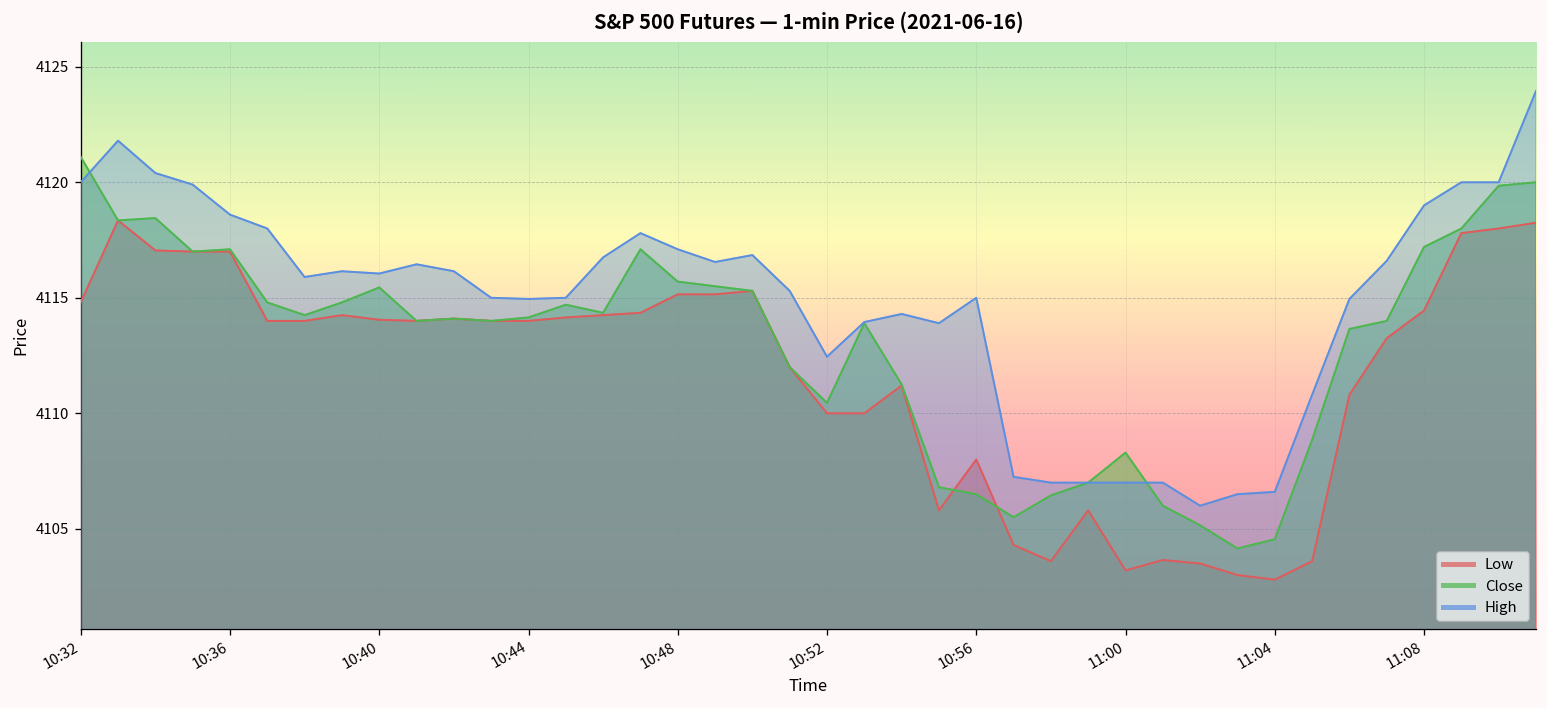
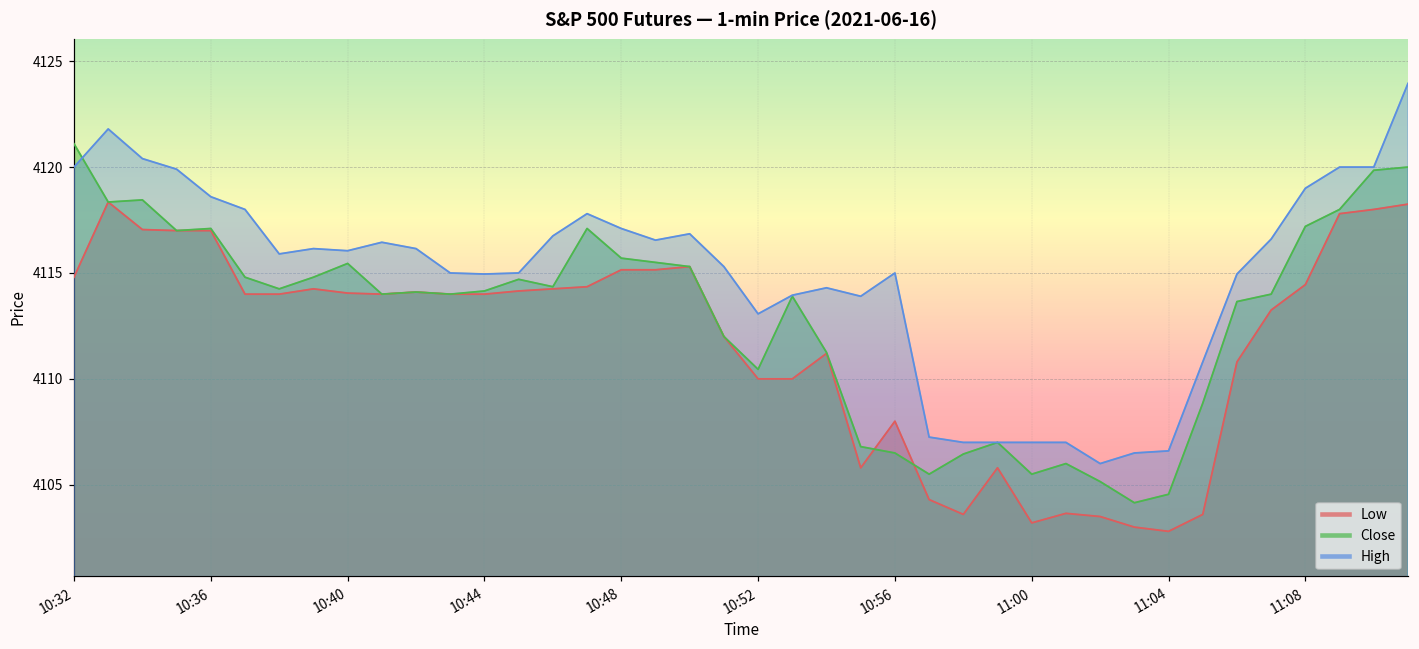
  {
    "Low": {
      "10:32": 4114.8,
      "10:40": 4114.1,
      "10:44": 4114.0,
      "10:48": 4115.2,
      "10:52": 4110.0,
      "10:56": 4108.0,
      "11:00": 4103.2,
      "11:04": 4102.8,
      "11:08": 4114.5
    },
    "Close": {
      "10:32": 4121.1,
      "10:40": 4115.5,
      "10:44": 4114.2,
      "10:48": 4115.7,
      "10:52": 4110.5,
      "10:56": 4106.5,
-     "11:00": 4108.3,
+     "11:00": 4105.5,
      "11:04": 4104.6,
      "11:08": 4117.2
    },
    "High": {
      "10:32": 4120.0,
      "10:36": 4118.6,
      "10:40": 4116.1,
      "10:44": 4115.0,
      "10:48": 4117.1,
-     "10:52": 4112.5,
+     "10:52": 4113.1,
      "10:56": 4115.0,
      "11:00": 4107.0,
      "11:04": 4106.6,
      "11:08": 4119.0
    }
  }
